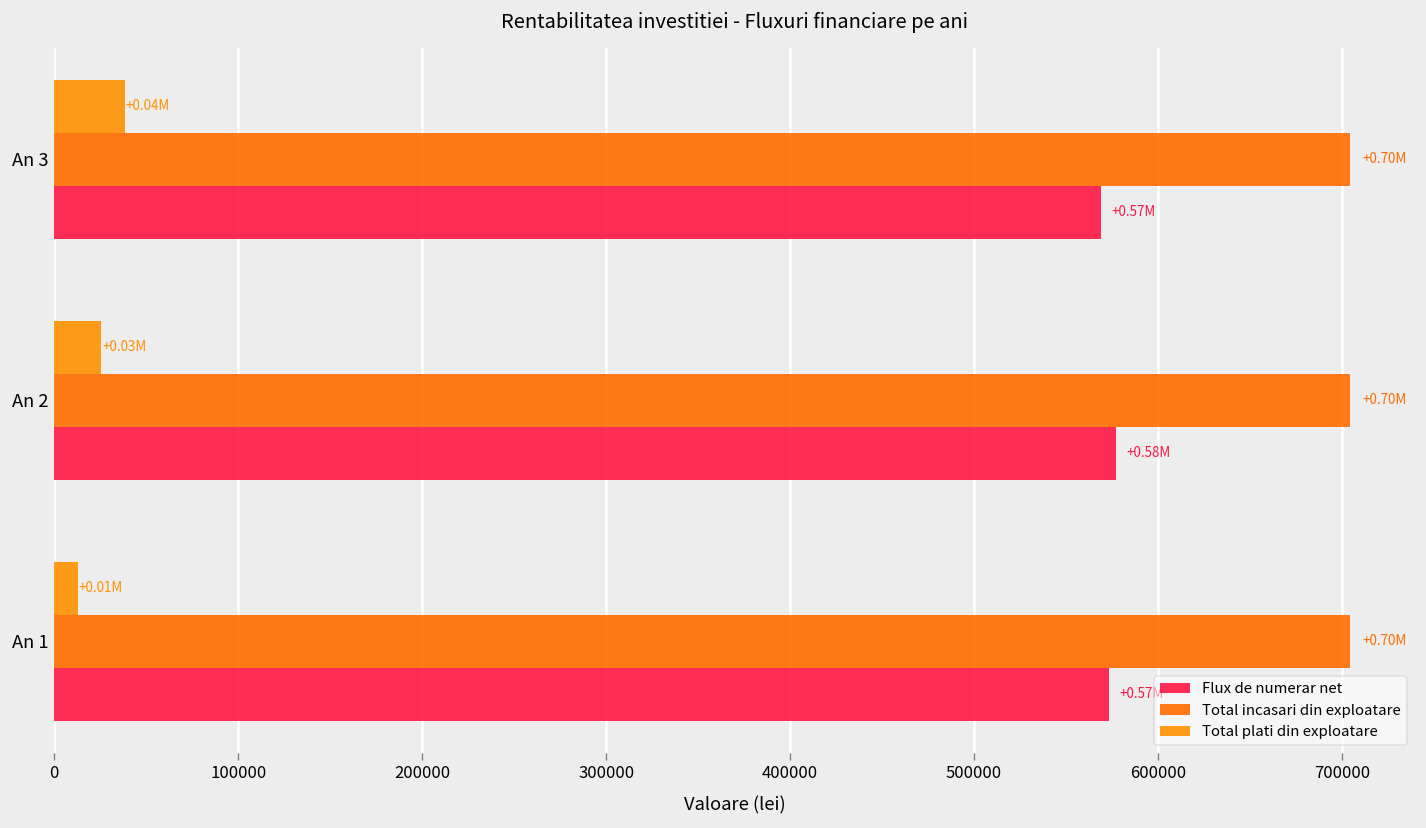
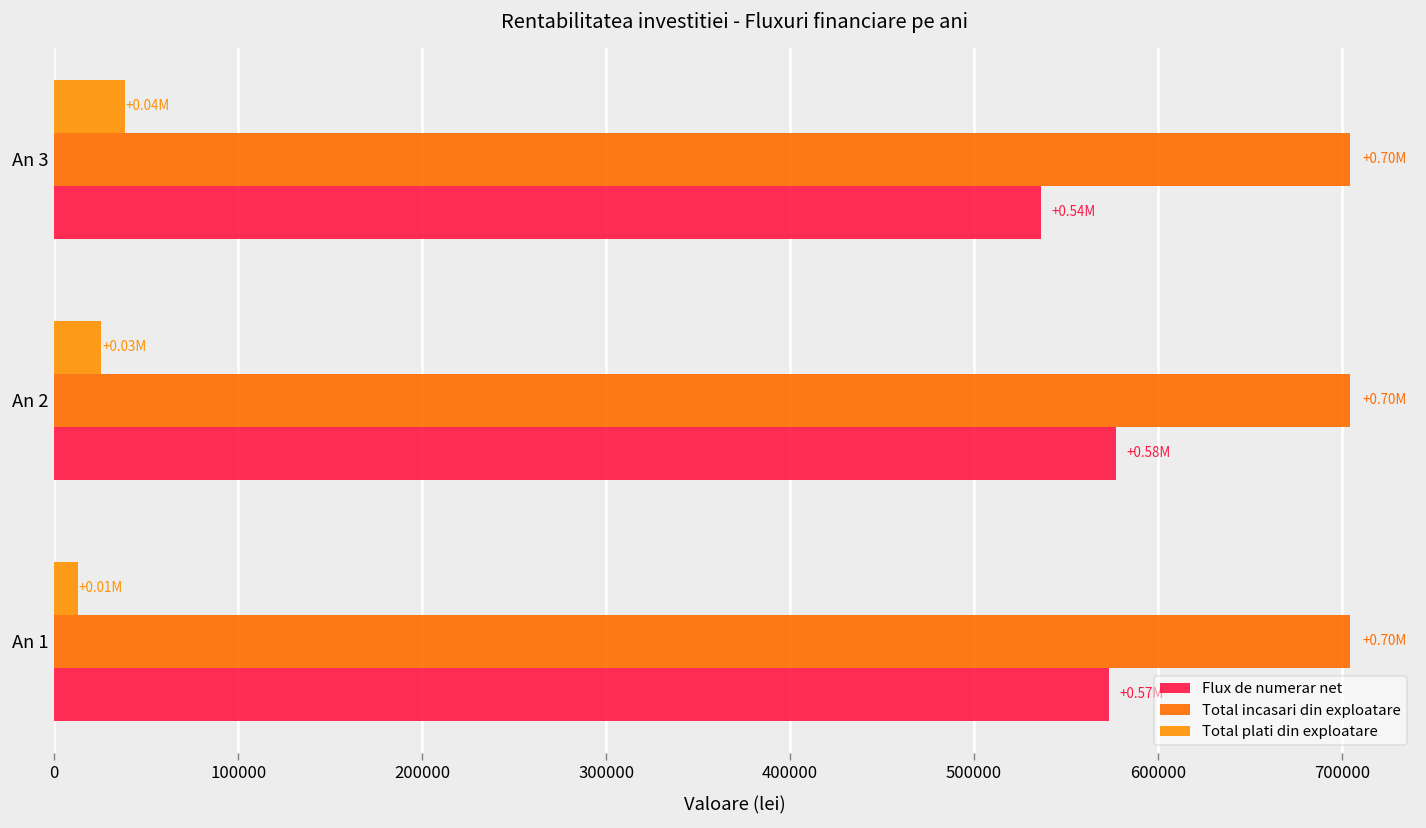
  {
    "Flux de numerar net": {
-     "An 3": "+0.57M",
+     "An 3": "+0.54M",
      "An 2": "+0.58M"
    }
  }
